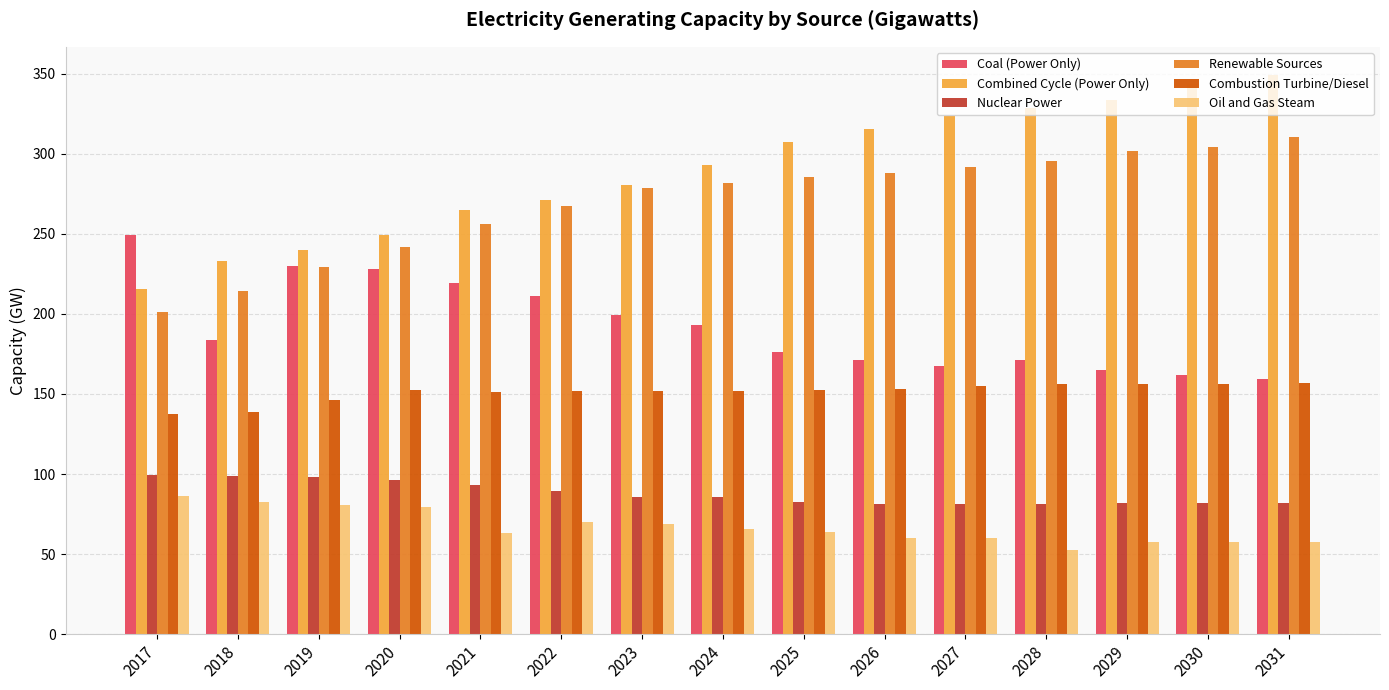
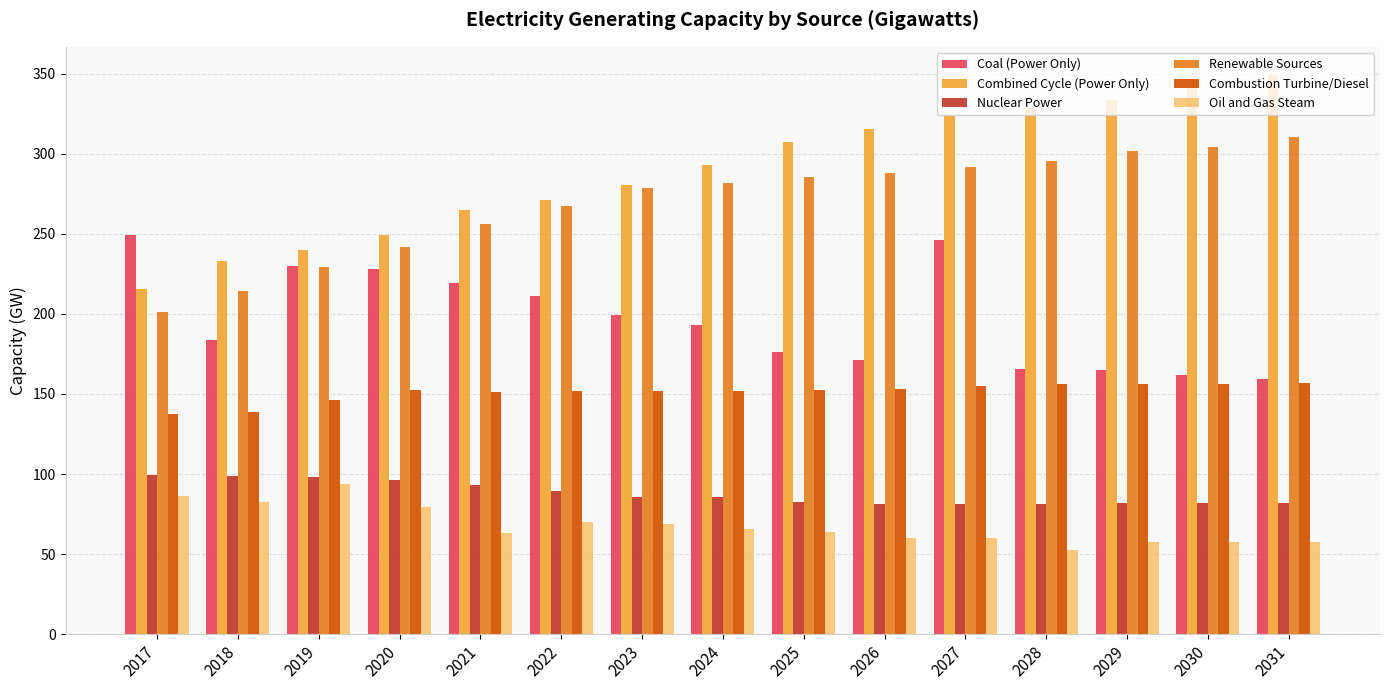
  {
    "Coal (Power Only)": {
      "2017": 249,
      "2018": 184,
      "2019": 230,
      "2020": 228,
      "2021": 220,
      "2022": 211,
      "2023": 199,
      "2024": 193,
      "2025": 176,
      "2026": 171,
-     "2027": 167,
-     "2028": 171,
+     "2027": 246,
+     "2028": 165,
      "2029": 165,
      "2030": 162,
      "2031": 159
    },
    "Oil and Gas Steam": {
      "2017": 86,
      "2018": 83,
-     "2019": 81,
+     "2019": 94,
      "2020": 79,
      "2021": 63,
      "2022": 70,
      "2023": 69,
      "2024": 65,
      "2025": 64,
      "2026": 60,
      "2027": 60,
      "2028": 53,
      "2029": 57,
      "2030": 57,
      "2031": 57
    }
  }
